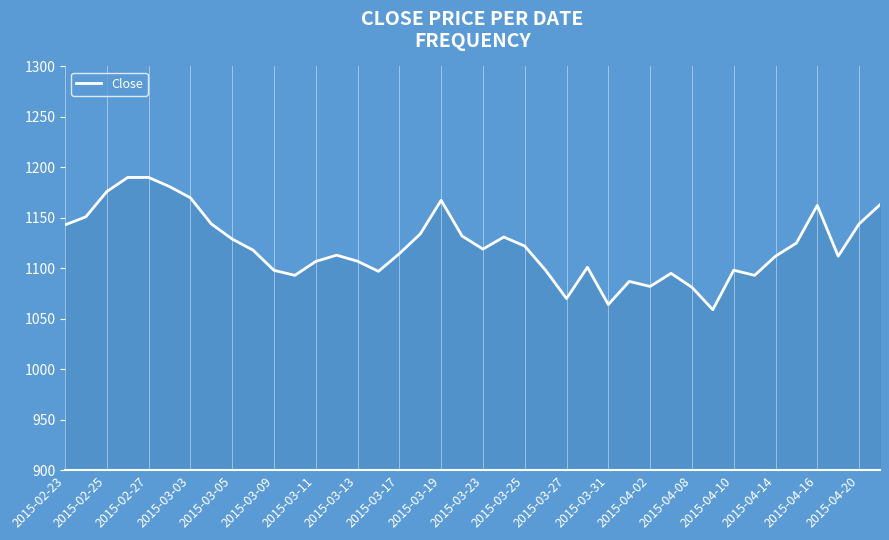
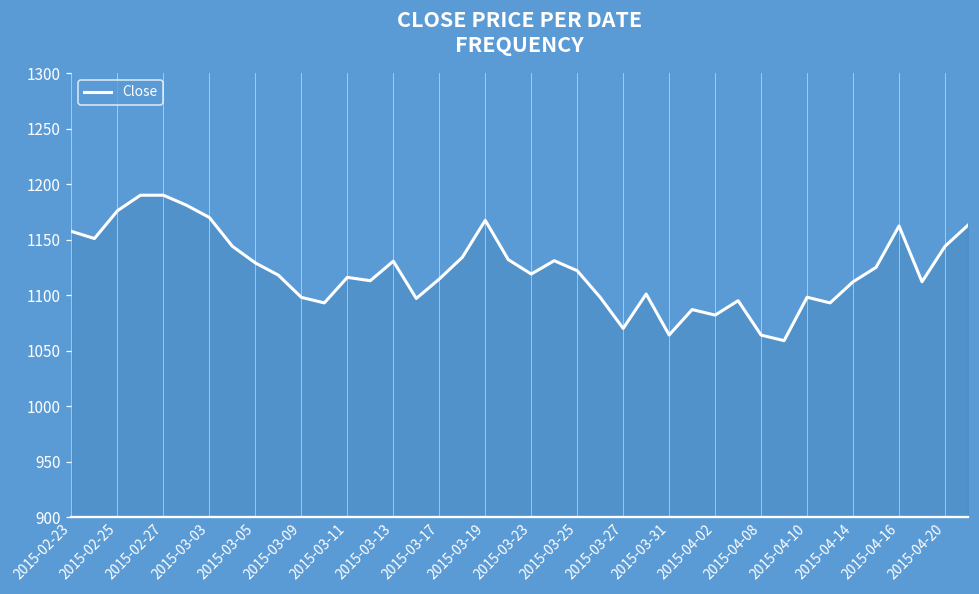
  {
-   "2015-02-23": 1143,
+   "2015-02-23": 1157,
    "2015-02-25": 1176,
    "2015-02-27": 1190,
    "2015-03-03": 1170,
    "2015-03-05": 1129,
    "2015-03-09": 1098,
-   "2015-03-11": 1107,
-   "2015-03-13": 1107,
+   "2015-03-11": 1116,
+   "2015-03-13": 1131,
    "2015-03-17": 1115,
    "2015-03-19": 1167,
    "2015-03-23": 1119,
    "2015-03-25": 1122,
    "2015-03-27": 1070,
    "2015-03-31": 1064,
    "2015-04-02": 1082,
-   "2015-04-08": 1081,
+   "2015-04-08": 1064,
    "2015-04-10": 1098,
    "2015-04-14": 1112,
    "2015-04-16": 1162,
    "2015-04-20": 1144
  }
